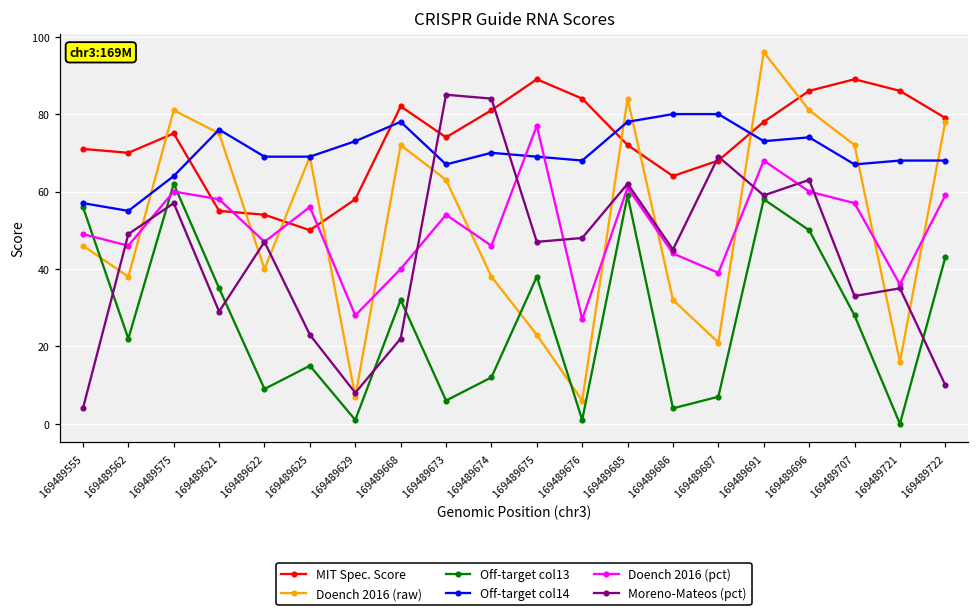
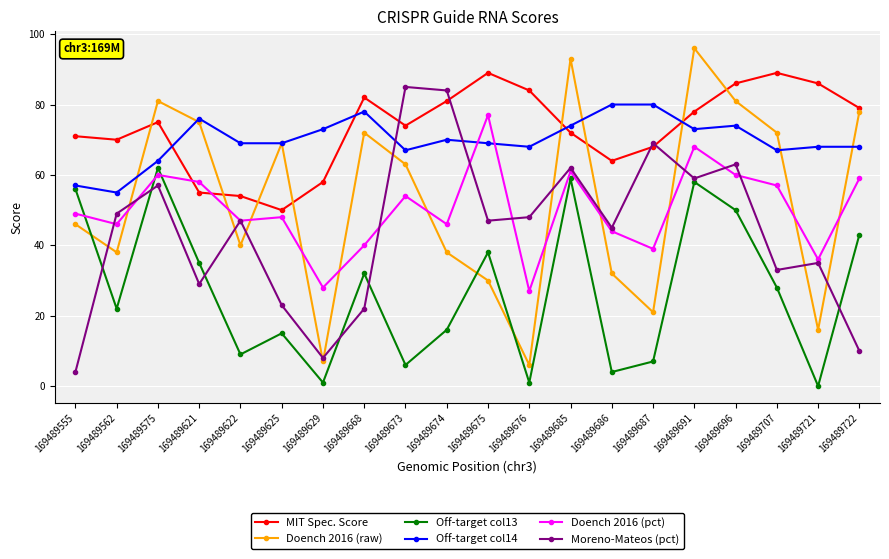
  {
    "MIT Spec. Score": {
      "169489555": 71,
      "169489562": 70,
      "169489575": 75,
      "169489621": 55,
      "169489622": 54,
      "169489625": 50,
      "169489629": 58,
      "169489668": 82,
      "169489673": 74,
      "169489674": 81,
      "169489675": 89,
      "169489676": 84,
      "169489685": 72,
      "169489686": 64,
      "169489687": 68,
      "169489691": 78,
      "169489696": 86,
      "169489707": 89,
      "169489721": 86,
      "169489722": 79
    },
    "Doench 2016 (raw)": {
      "169489555": 46,
      "169489562": 38,
      "169489575": 81,
      "169489621": 75,
      "169489622": 40,
      "169489629": 7,
      "169489668": 72,
      "169489673": 63,
      "169489674": 38,
-     "169489675": 23,
+     "169489675": 30,
      "169489676": 6,
-     "169489685": 84,
+     "169489685": 93,
      "169489686": 32,
      "169489687": 21,
      "169489691": 96,
      "169489696": 81,
      "169489707": 72,
      "169489721": 16,
      "169489722": 78
    },
    "Off-target col13": {
      "169489555": 56,
      "169489562": 22,
      "169489575": 62,
      "169489621": 35,
      "169489622": 9,
      "169489625": 15,
      "169489629": 1,
      "169489668": 32,
      "169489673": 6,
-     "169489674": 12,
+     "169489674": 16,
      "169489675": 38,
      "169489676": 1,
      "169489685": 59,
      "169489686": 4,
      "169489687": 7,
      "169489691": 58,
      "169489696": 50,
      "169489707": 28,
      "169489721": 0,
      "169489722": 43
    },
    "Off-target col14": {
      "169489555": 57,
      "169489562": 55,
      "169489575": 64,
      "169489621": 76,
      "169489622": 69,
      "169489629": 73,
      "169489668": 78,
      "169489673": 67,
      "169489674": 70,
      "169489675": 69,
      "169489676": 68,
-     "169489685": 78,
+     "169489685": 74,
      "169489686": 80,
      "169489687": 80,
      "169489691": 73,
      "169489696": 74,
      "169489707": 67,
      "169489721": 68,
      "169489722": 68
    },
    "Doench 2016 (pct)": {
      "169489555": 49,
      "169489562": 46,
      "169489575": 60,
      "169489621": 58,
-     "169489625": 56,
+     "169489625": 48,
      "169489629": 28,
      "169489668": 40,
      "169489673": 54,
      "169489674": 46,
      "169489675": 77,
      "169489676": 27,
      "169489685": 61,
      "169489686": 44,
      "169489687": 39,
      "169489691": 68,
      "169489696": 60,
      "169489707": 57,
      "169489721": 36,
      "169489722": 59
    },
    "Moreno-Mateos (pct)": {
      "169489555": 4,
      "169489562": 49,
      "169489575": 57,
      "169489621": 29,
      "169489625": 23,
      "169489629": 8,
      "169489668": 22,
      "169489673": 85,
      "169489674": 84,
      "169489675": 47,
      "169489676": 48,
      "169489685": 62,
      "169489686": 45,
      "169489687": 69,
      "169489691": 59,
      "169489696": 63,
      "169489707": 33,
      "169489721": 35,
      "169489722": 10
    }
  }
